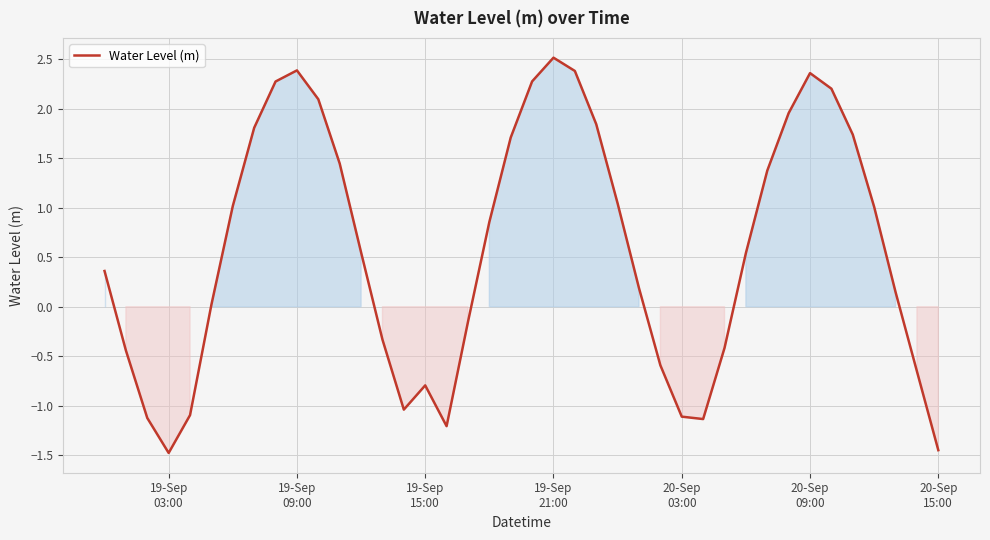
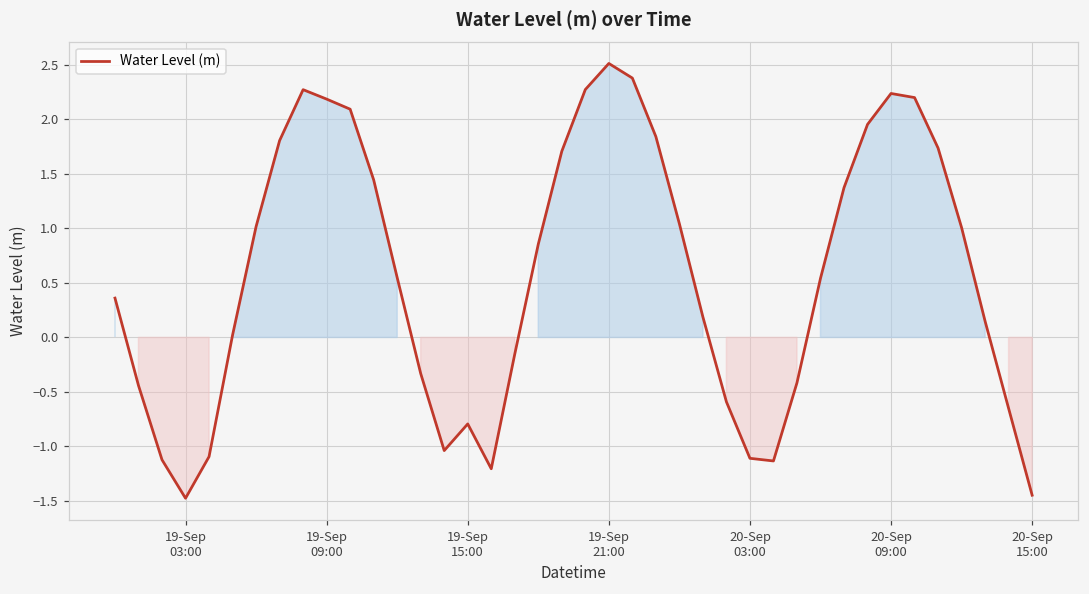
  {
    "19-Sep 03:00": -1.5,
-   "19-Sep 09:00": 2.4,
+   "19-Sep 09:00": 2.2,
    "19-Sep 15:00": -0.8,
    "19-Sep 21:00": 2.5,
    "20-Sep 03:00": -1.1,
-   "20-Sep 09:00": 2.4,
+   "20-Sep 09:00": 2.2,
    "20-Sep 15:00": -1.4
  }
